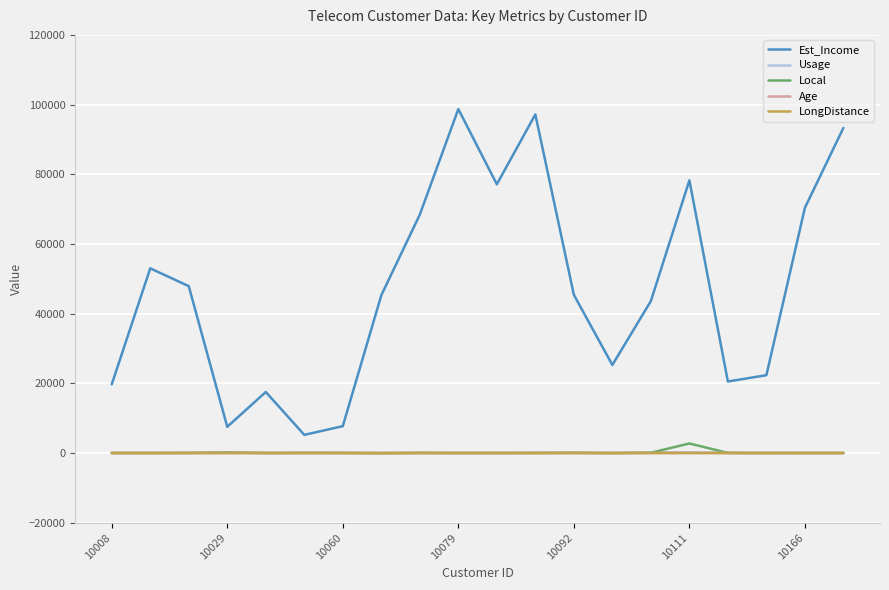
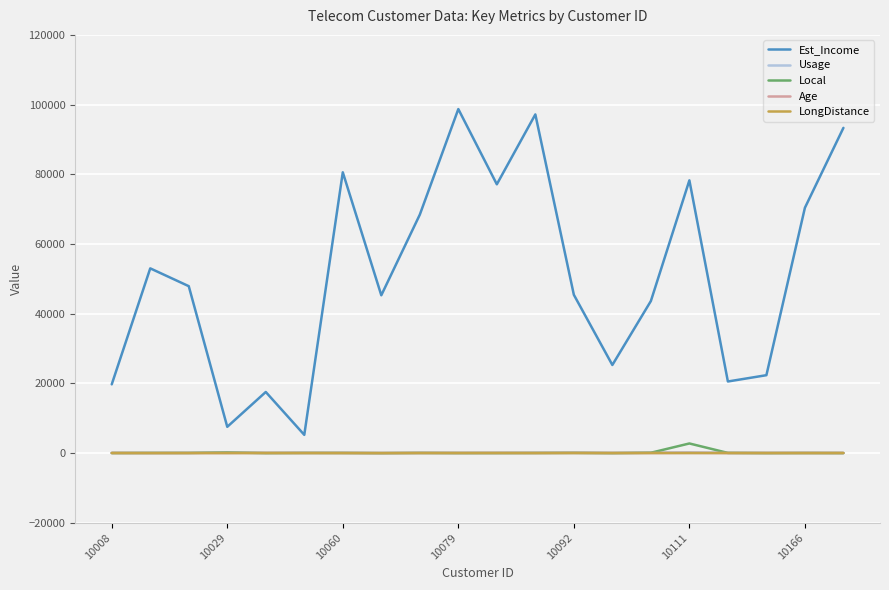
  {
    "Est_Income": {
      "10008": 20000,
      "10029": 8000,
-     "10060": 8000,
+     "10060": 81000,
      "10079": 99000,
      "10092": 45000,
      "10111": 78000,
      "10166": 70000
    },
    "Local": {
      "10111": 3000
    }
  }
